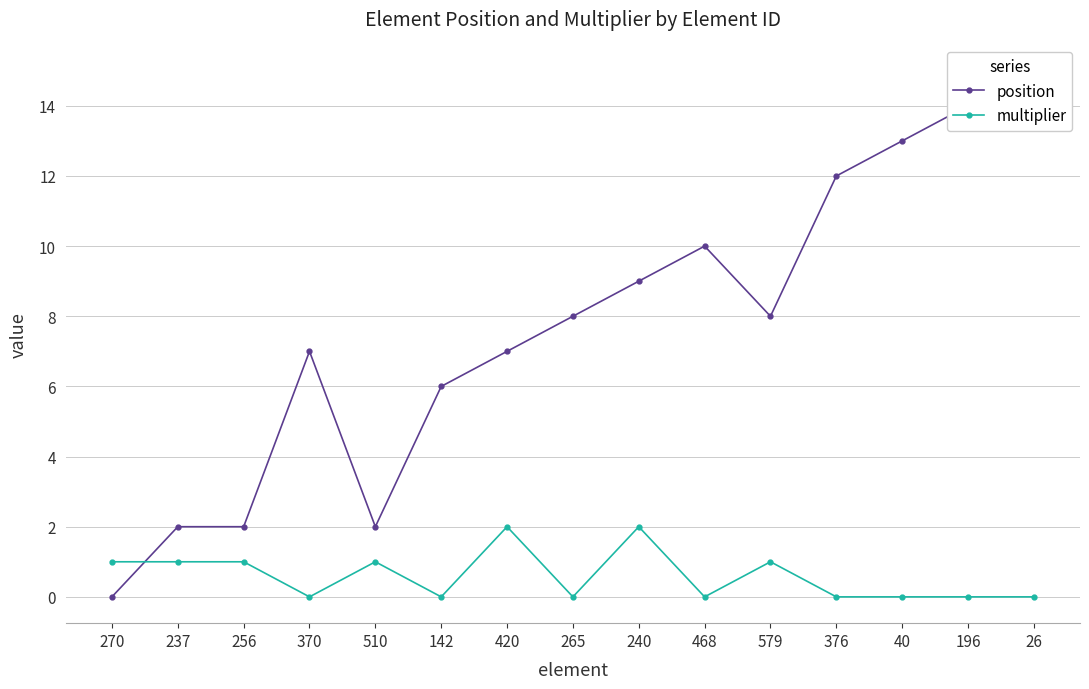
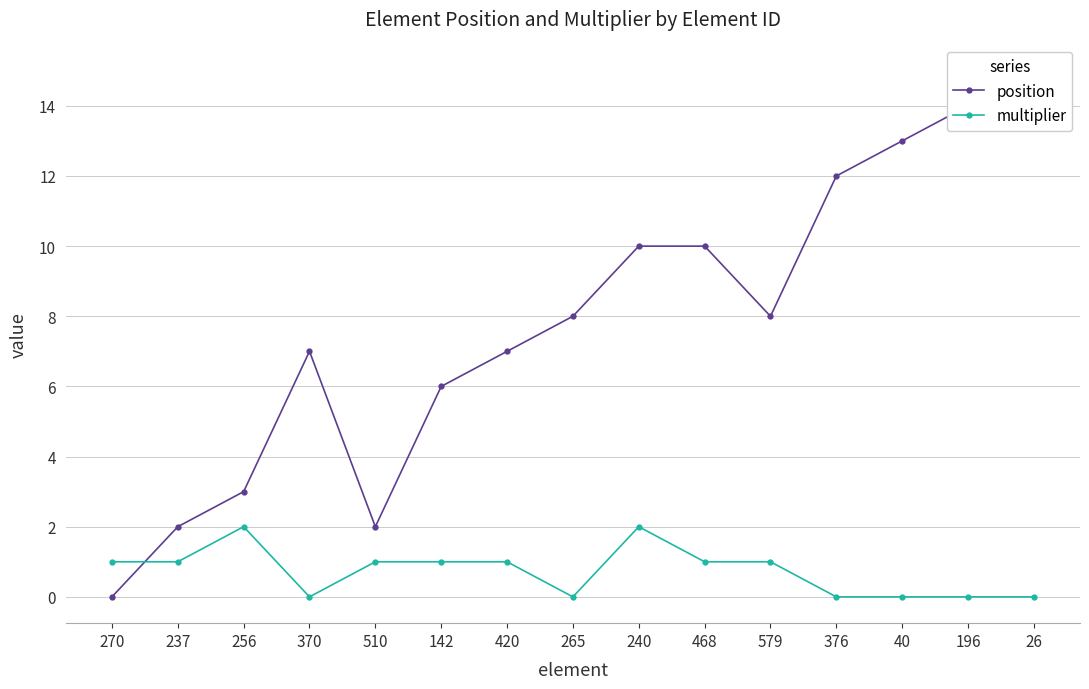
  {
    "position": {
      "270": 0,
      "237": 2,
-     "256": 2,
+     "256": 3,
      "370": 7,
      "510": 2,
      "142": 6,
      "420": 7,
      "265": 8,
-     "240": 9,
+     "240": 10,
      "468": 10,
      "579": 8,
      "376": 12,
      "40": 13
    },
    "multiplier": {
      "270": 1,
      "237": 1,
-     "256": 1,
+     "256": 2,
      "370": 0,
      "510": 1,
-     "142": 0,
-     "420": 2,
+     "142": 1,
+     "420": 1,
      "265": 0,
      "240": 2,
-     "468": 0,
+     "468": 1,
      "579": 1,
      "376": 0,
      "40": 0,
      "196": 0,
      "26": 0
    }
  }
